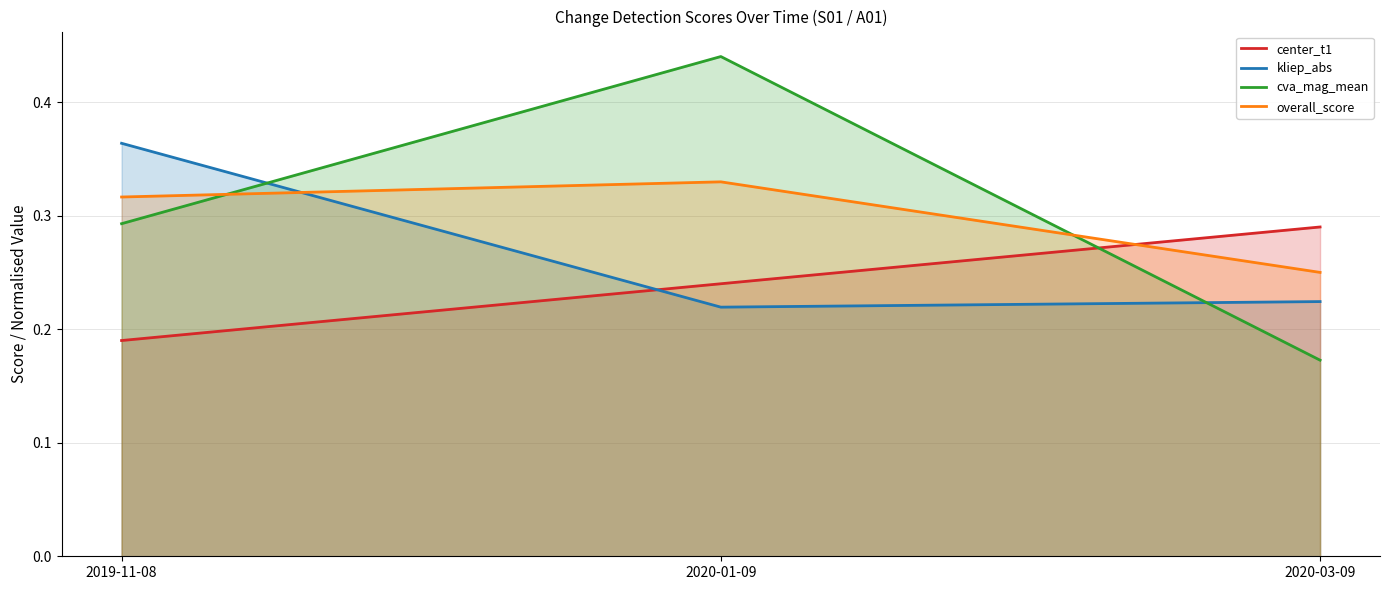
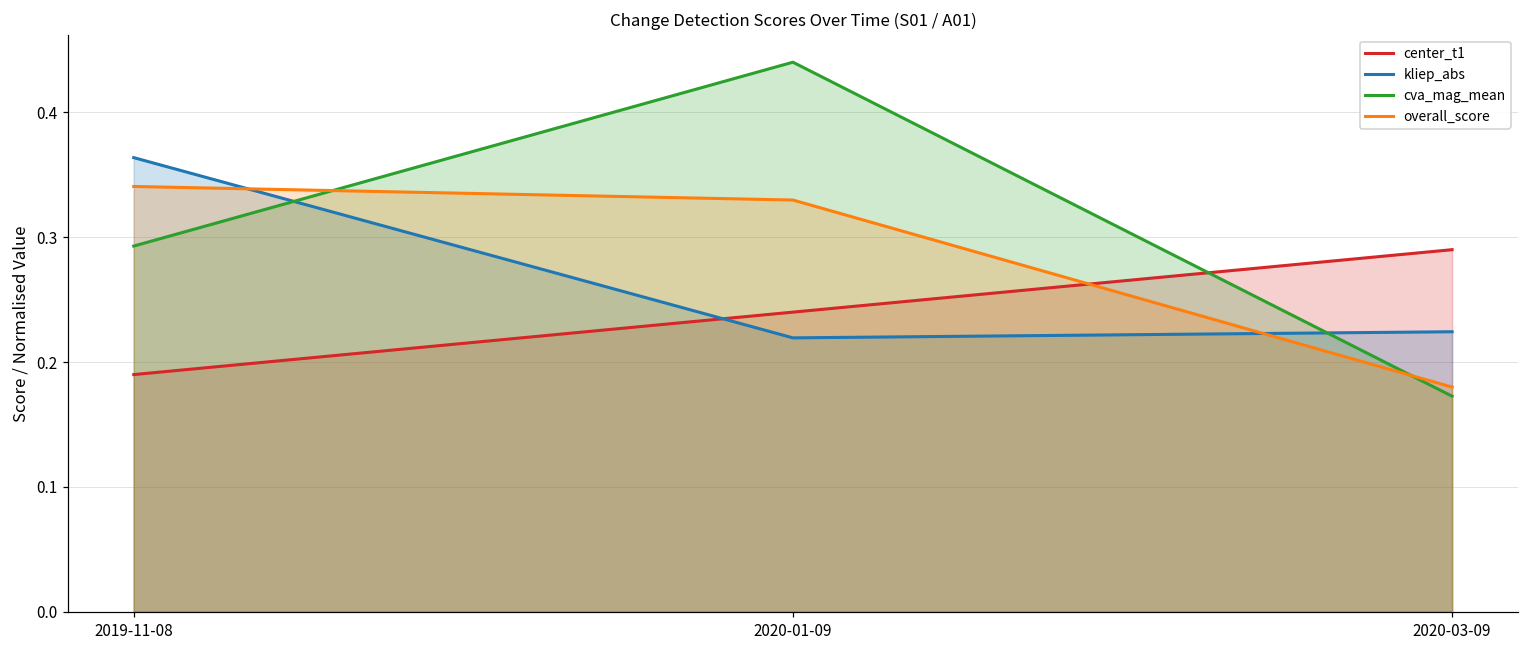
  {
    "center_t1": {
      "2019-11-08": 0.190,
      "2020-01-09": 0.240,
      "2020-03-09": 0.290
    },
    "kliep_abs": {
      "2019-11-08": 0.364,
      "2020-01-09": 0.219,
      "2020-03-09": 0.224
    },
    "cva_mag_mean": {
      "2019-11-08": 0.293,
      "2020-01-09": 0.440,
      "2020-03-09": 0.173
    },
    "overall_score": {
-     "2019-11-08": 0.316,
+     "2019-11-08": 0.341,
      "2020-01-09": 0.330,
-     "2020-03-09": 0.25
+     "2020-03-09": 0.18
    }
  }
